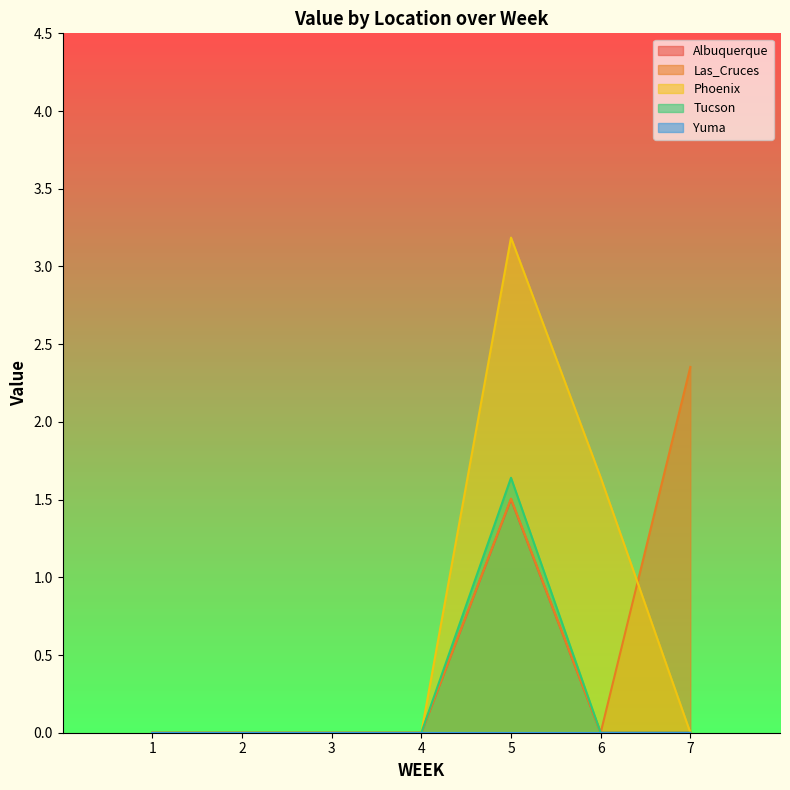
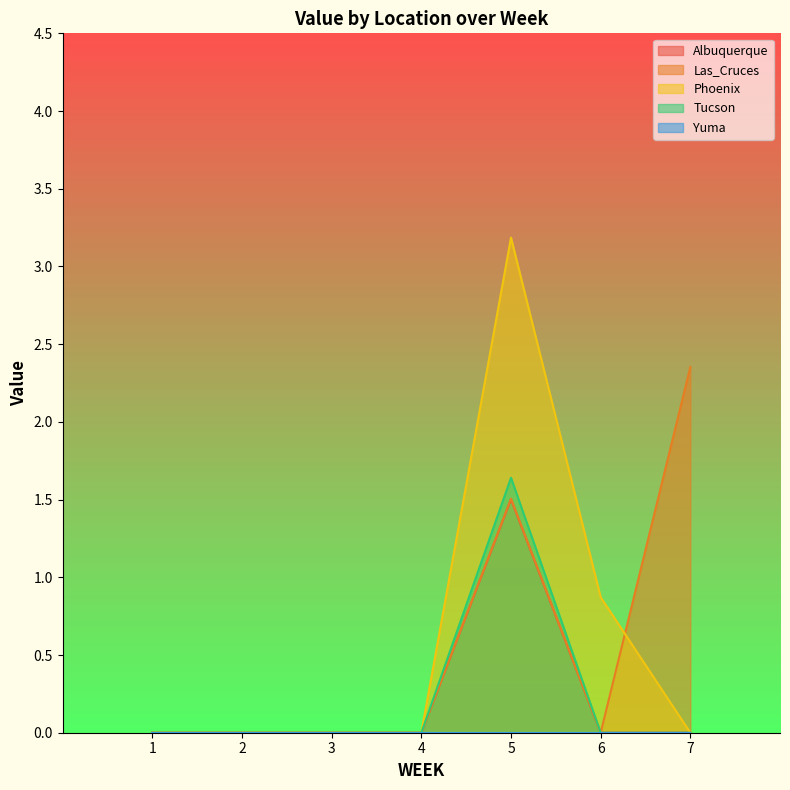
  {
    "Phoenix": {
      "5": 3.19,
-     "6": 1.64
+     "6": 0.87
    },
    "Tucson": {
      "5": 1.64
    },
    "Yuma": {
      "5": 0.00
    }
  }
